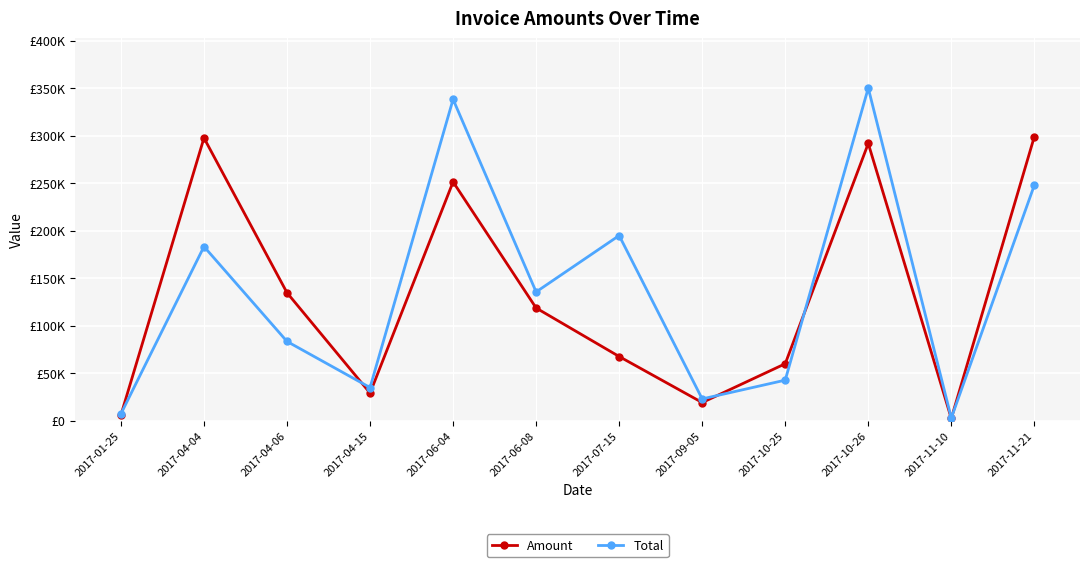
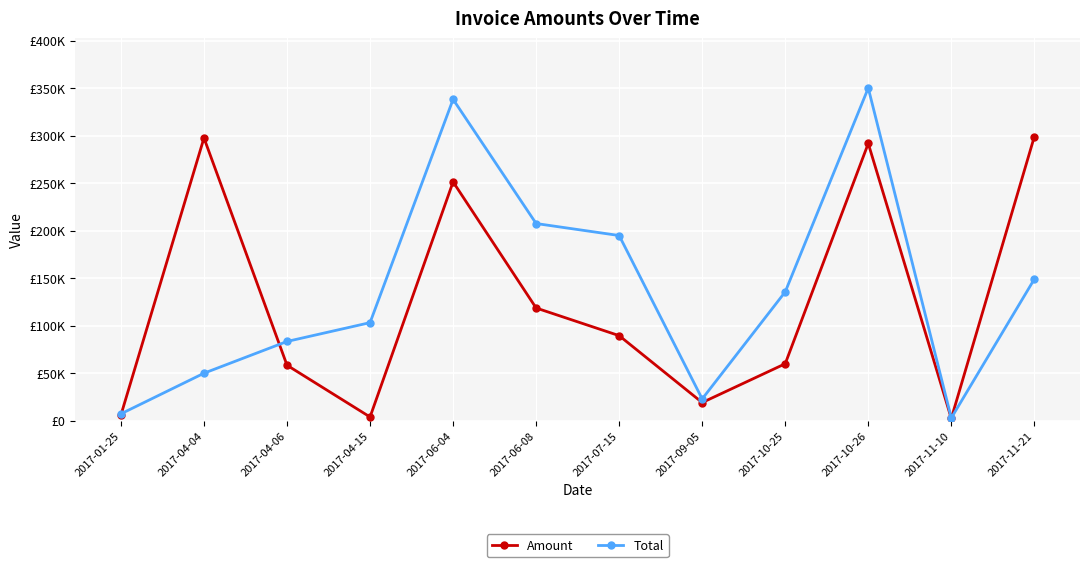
  {
    "Amount": {
      "2017-04-04": "£300000",
-     "2017-04-06": "£130000",
-     "2017-04-15": "£30000",
+     "2017-04-06": "£60000",
+     "2017-04-15": "£0",
      "2017-06-04": "£250000",
      "2017-06-08": "£120000",
-     "2017-07-15": "£70000",
+     "2017-07-15": "£90000",
      "2017-09-05": "£20000",
      "2017-10-25": "£60000",
      "2017-10-26": "£290000",
      "2017-11-21": "£300000"
    },
    "Total": {
-     "2017-04-04": "£180000",
+     "2017-04-04": "£50000",
      "2017-04-06": "£80000",
-     "2017-04-15": "£30000",
+     "2017-04-15": "£100000",
      "2017-06-04": "£340000",
-     "2017-06-08": "£140000",
+     "2017-06-08": "£210000",
      "2017-07-15": "£190000",
      "2017-09-05": "£20000",
-     "2017-10-25": "£40000",
+     "2017-10-25": "£140000",
      "2017-10-26": "£350000",
-     "2017-11-21": "£250000"
+     "2017-11-21": "£150000"
    }
  }
